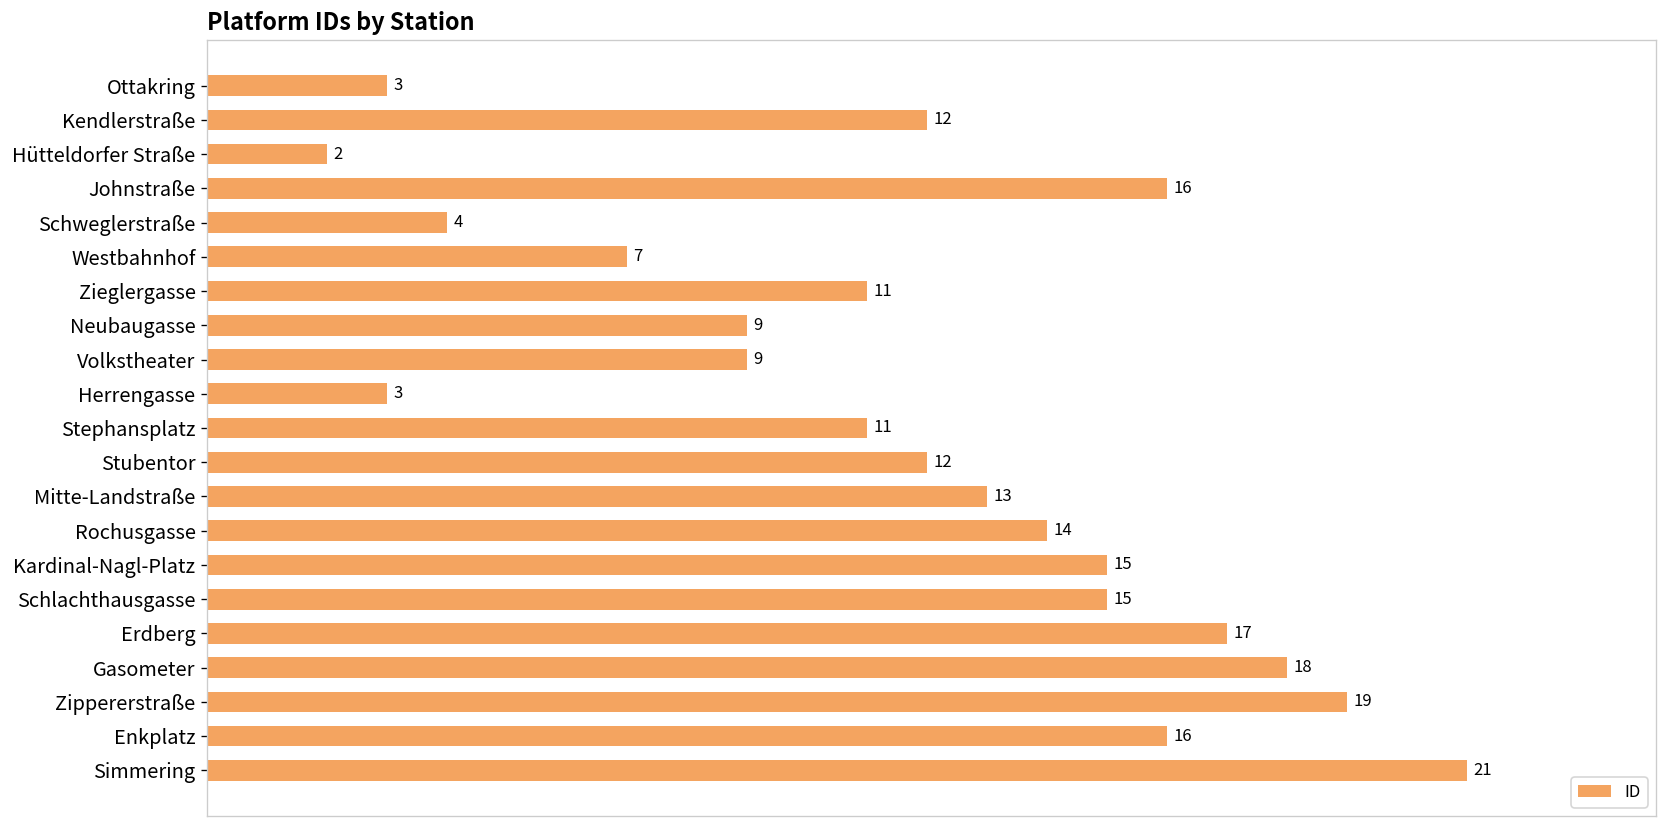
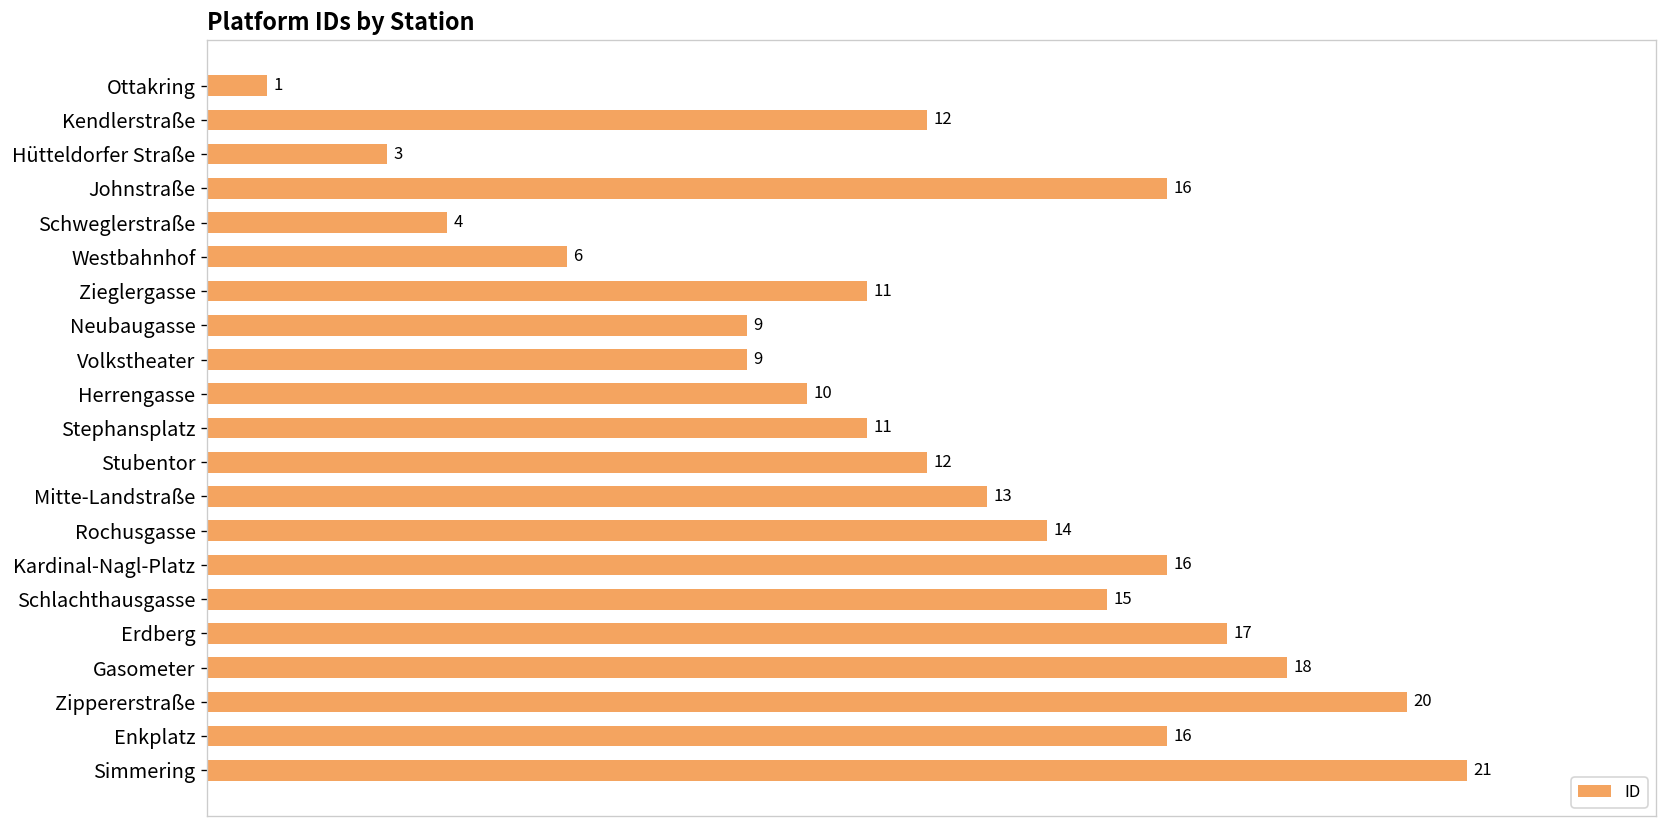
  {
-   "Ottakring": 3,
+   "Ottakring": 1,
    "Kendlerstraße": 12,
-   "Hütteldorfer Straße": 2,
+   "Hütteldorfer Straße": 3,
    "Johnstraße": 16,
    "Schweglerstraße": 4,
-   "Westbahnhof": 7,
+   "Westbahnhof": 6,
    "Zieglergasse": 11,
    "Neubaugasse": 9,
    "Volkstheater": 9,
-   "Herrengasse": 3,
+   "Herrengasse": 10,
    "Stephansplatz": 11,
    "Stubentor": 12,
    "Mitte-Landstraße": 13,
    "Rochusgasse": 14,
-   "Kardinal-Nagl-Platz": 15,
+   "Kardinal-Nagl-Platz": 16,
    "Schlachthausgasse": 15,
    "Erdberg": 17,
    "Gasometer": 18,
-   "Zippererstraße": 19,
+   "Zippererstraße": 20,
    "Enkplatz": 16,
    "Simmering": 21
  }
